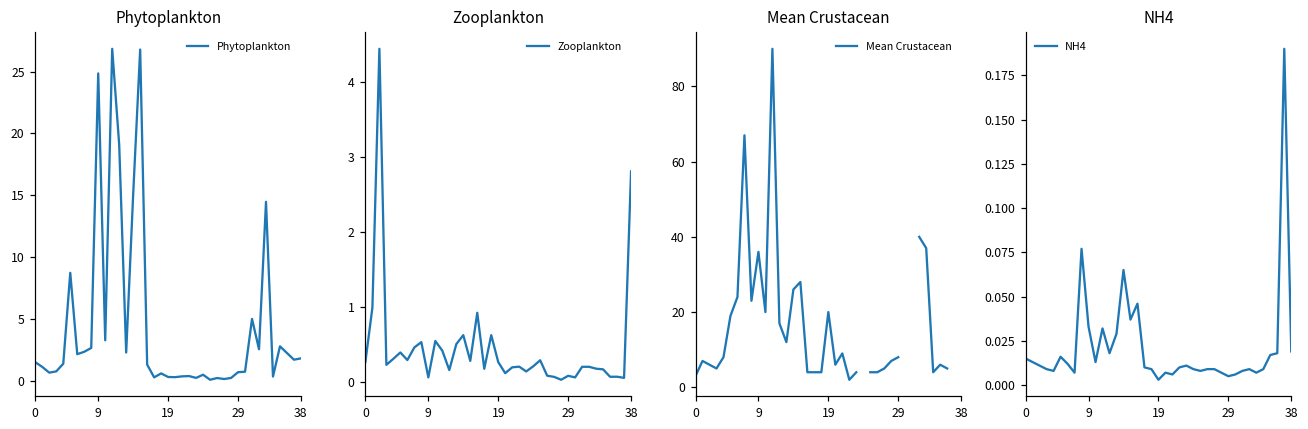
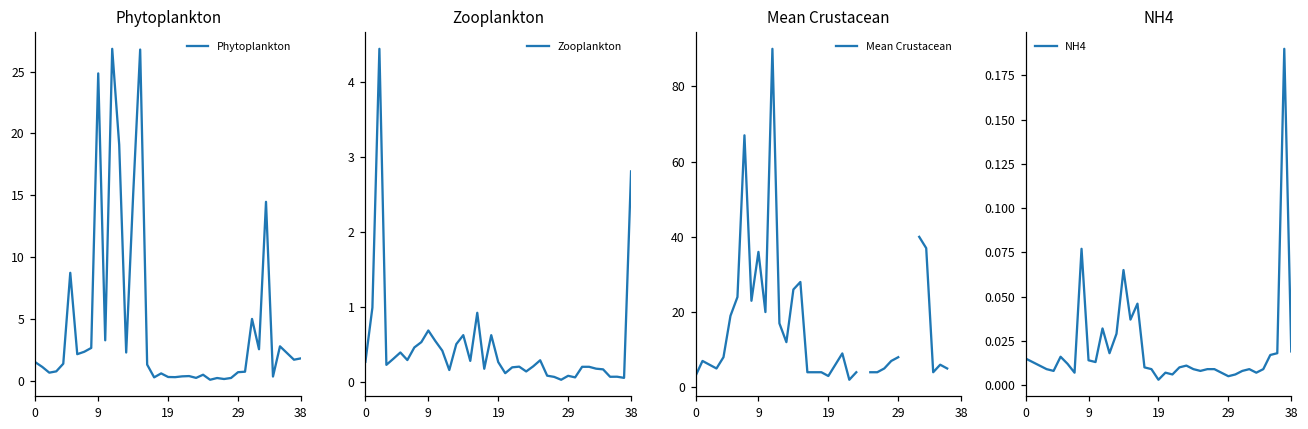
  {
    "Phytoplankton": {
      "0": 1.5,
      "9": 24.9,
      "19": 0.3,
      "29": 0.7,
      "38": 1.8
    },
    "Zooplankton": {
      "0": 0.3,
-     "9": 0.1,
+     "9": 0.7,
      "19": 0.3,
      "29": 0.1,
      "38": 2.8
    },
    "Mean Crustacean": {
      "0": 3,
      "9": 36,
-     "19": 20,
+     "19": 3,
      "29": 8,
      "38": 11
    },
    "NH4": {
      "0": 0.015,
-     "9": 0.033,
+     "9": 0.014,
      "19": 0.003,
      "29": 0.005,
      "38": 0.019
    }
  }
